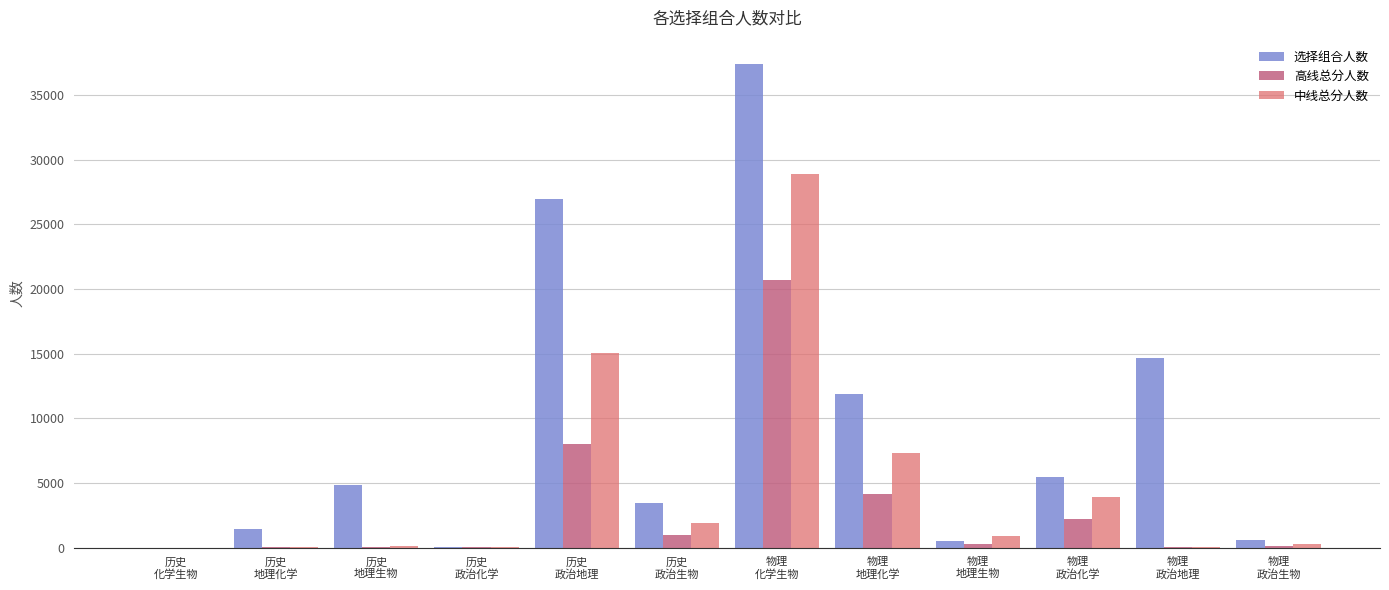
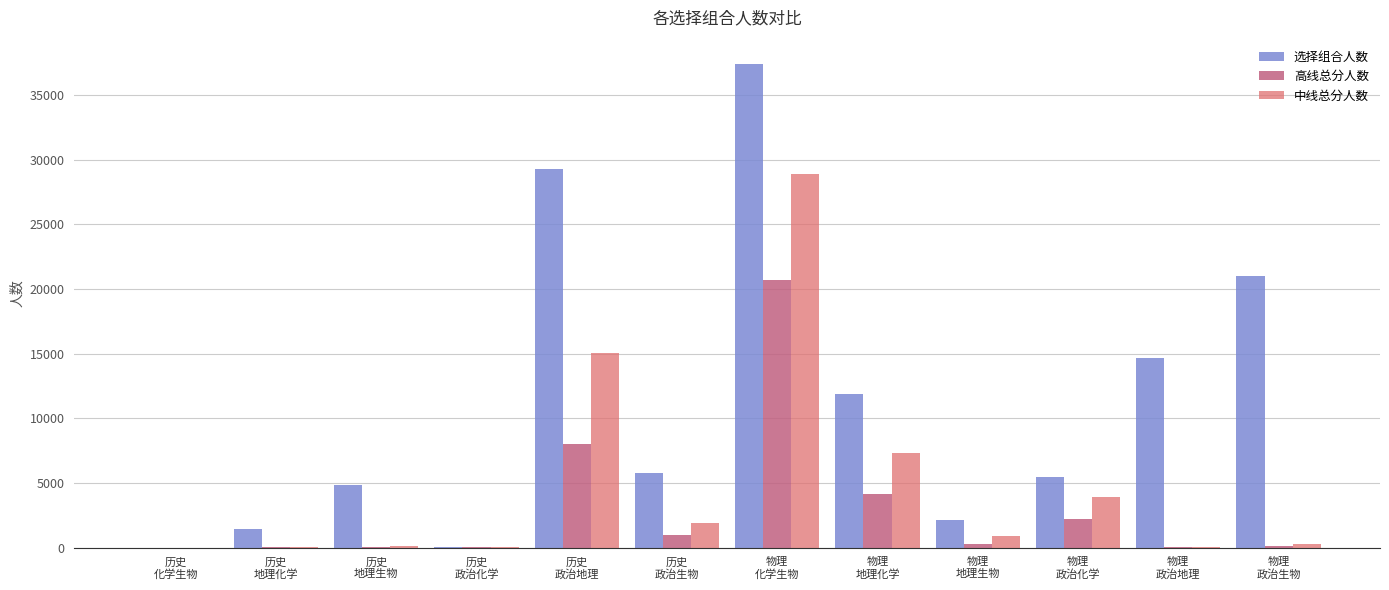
  {
    "选择组合人数": {
      "历史 地理化学": 1500,
      "历史 地理生物": 4900,
-     "历史 政治地理": 27000,
-     "历史 政治生物": 3500,
+     "历史 政治地理": 29200,
+     "历史 政治生物": 5800,
      "物理 化学生物": 37400,
      "物理 地理化学": 11900,
-     "物理 地理生物": 500,
+     "物理 地理生物": 2100,
      "物理 政治化学": 5500,
      "物理 政治地理": 14700,
-     "物理 政治生物": 600
+     "物理 政治生物": 21000
    }
  }
